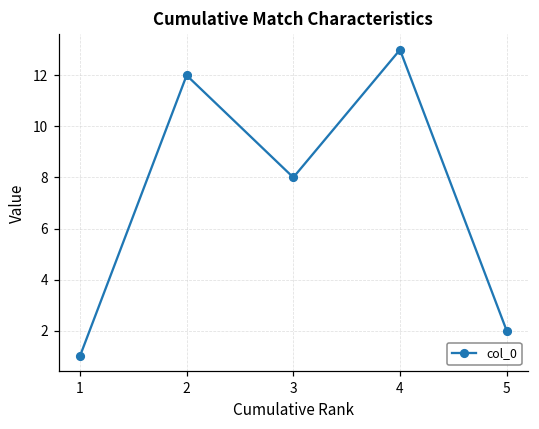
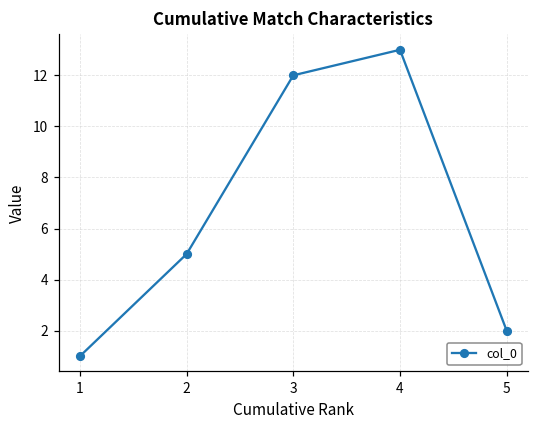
  {
    "1": 1,
-   "2": 12,
-   "3": 8,
+   "2": 5,
+   "3": 12,
    "4": 13,
    "5": 2
  }
